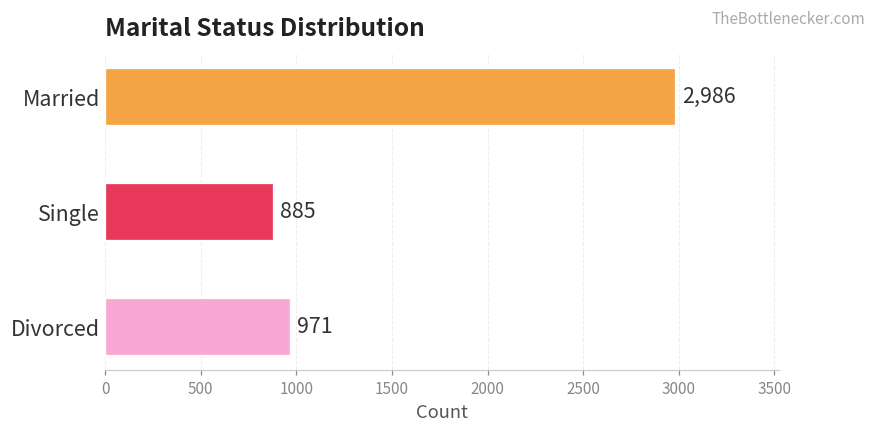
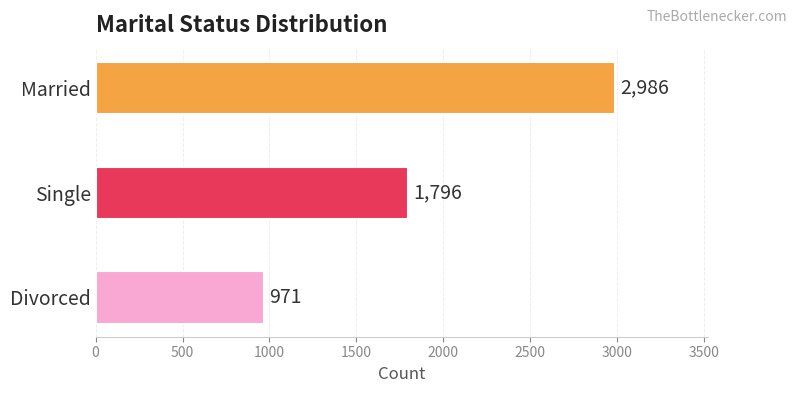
  {
    "Married": "2,986",
-   "Single": "885",
+   "Single": "1,796",
    "Divorced": "971"
  }
